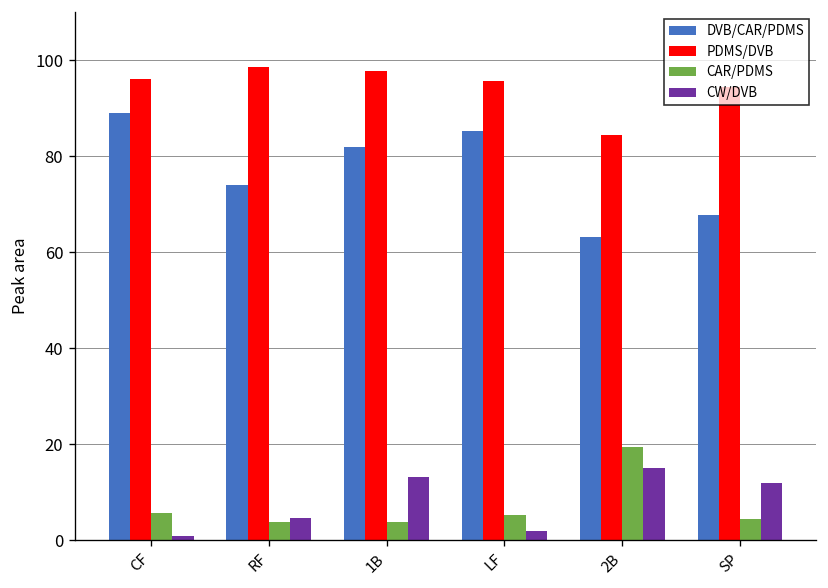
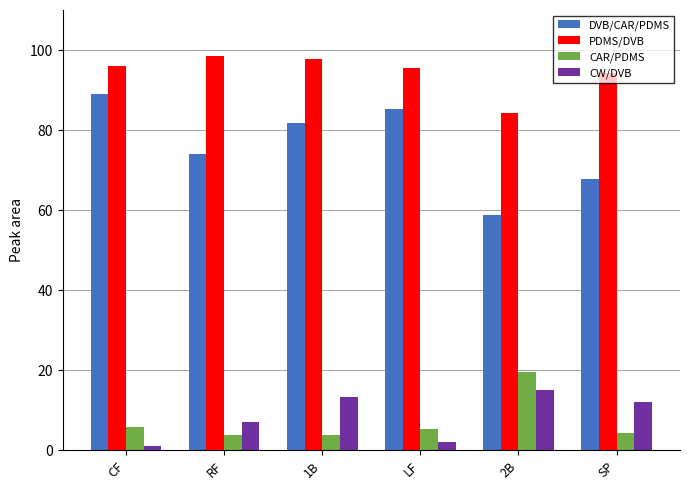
  {
    "DVB/CAR/PDMS": {
      "CF": 89,
      "RF": 74,
      "1B": 82,
      "LF": 85,
-     "2B": 63,
+     "2B": 59,
      "SP": 68
    },
    "PDMS/DVB": {
      "CF": 96,
      "RF": 99,
      "1B": 98,
      "LF": 96,
      "2B": 84
    },
    "CAR/PDMS": {
      "CF": 6,
      "RF": 4,
      "1B": 4,
      "LF": 5,
      "2B": 20,
      "SP": 4
    },
    "CW/DVB": {
      "CF": 1,
-     "RF": 5,
+     "RF": 7,
      "1B": 13,
      "LF": 2,
      "2B": 15,
      "SP": 12
    }
  }
